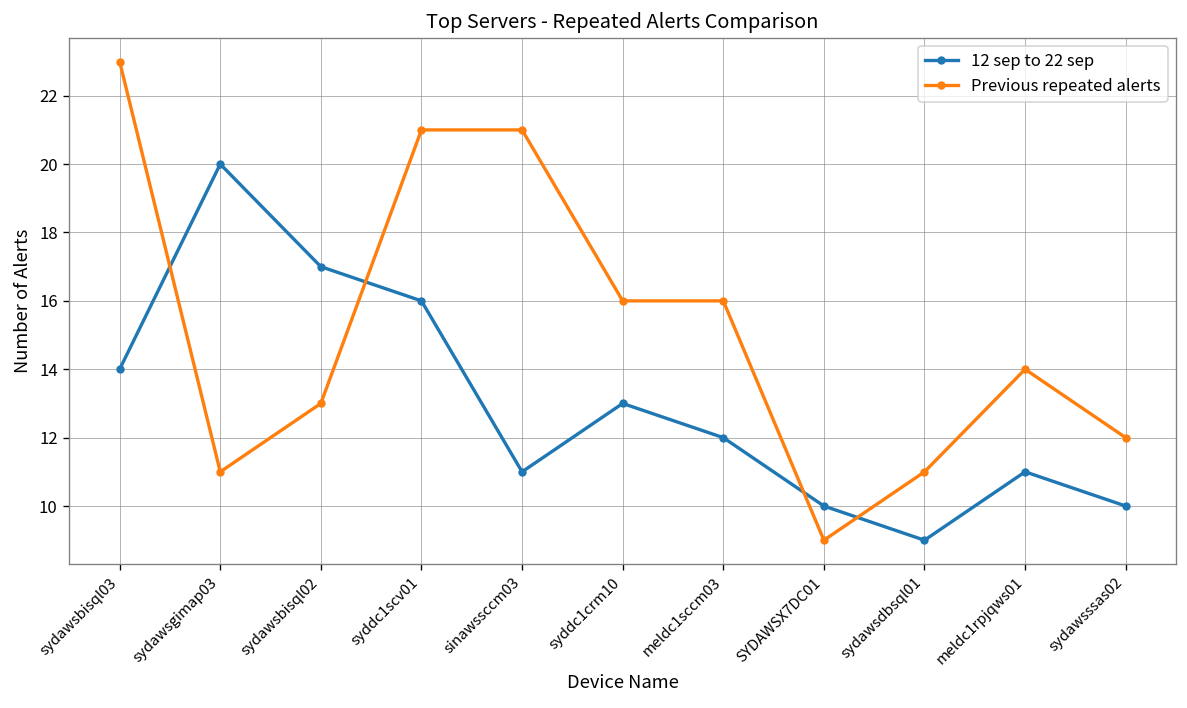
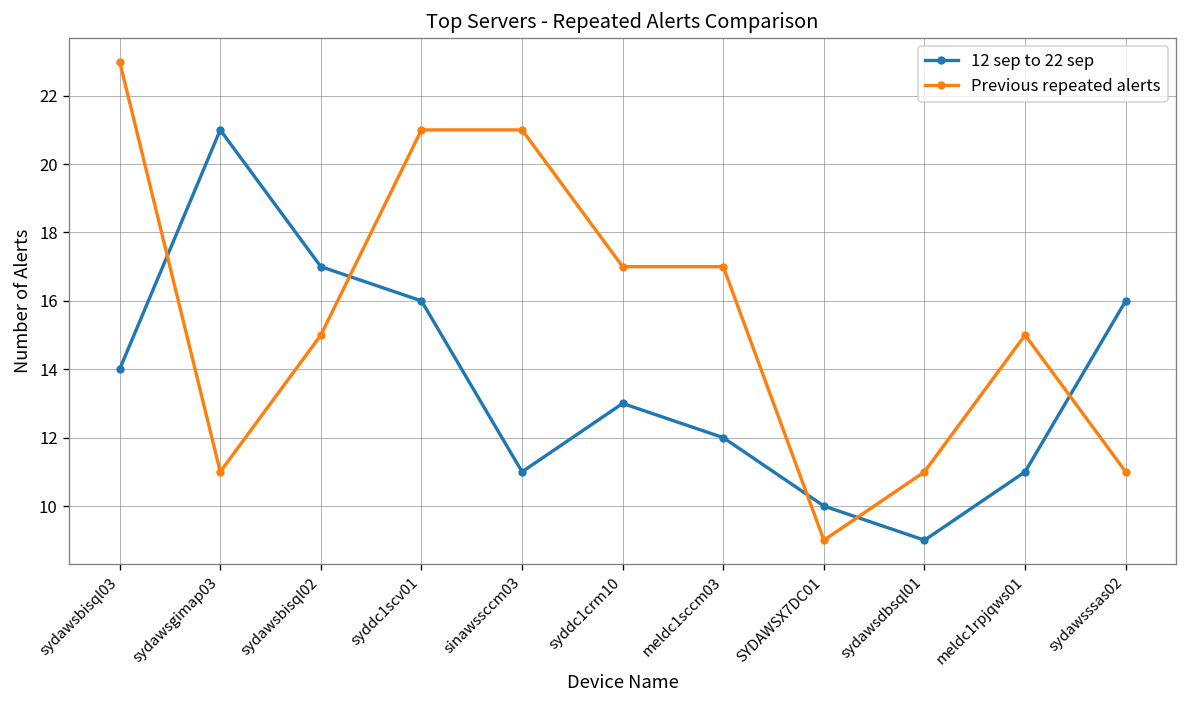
  {
    "12 sep to 22 sep": {
      "sydawsbisql03": 14,
-     "sydawsgimap03": 20,
+     "sydawsgimap03": 21,
      "sydawsbisql02": 17,
      "syddc1scv01": 16,
      "sinawssccm03": 11,
      "syddc1crm10": 13,
      "meldc1sccm03": 12,
      "SYDAWSX7DC01": 10,
      "sydawsdbsql01": 9,
      "meldc1rpjqws01": 11,
-     "sydawsssas02": 10
+     "sydawsssas02": 16
    },
    "Previous repeated alerts": {
      "sydawsbisql03": 23,
      "sydawsgimap03": 11,
-     "sydawsbisql02": 13,
+     "sydawsbisql02": 15,
      "syddc1scv01": 21,
      "sinawssccm03": 21,
-     "syddc1crm10": 16,
-     "meldc1sccm03": 16,
+     "syddc1crm10": 17,
+     "meldc1sccm03": 17,
      "SYDAWSX7DC01": 9,
      "sydawsdbsql01": 11,
-     "meldc1rpjqws01": 14,
-     "sydawsssas02": 12
+     "meldc1rpjqws01": 15,
+     "sydawsssas02": 11
    }
  }
